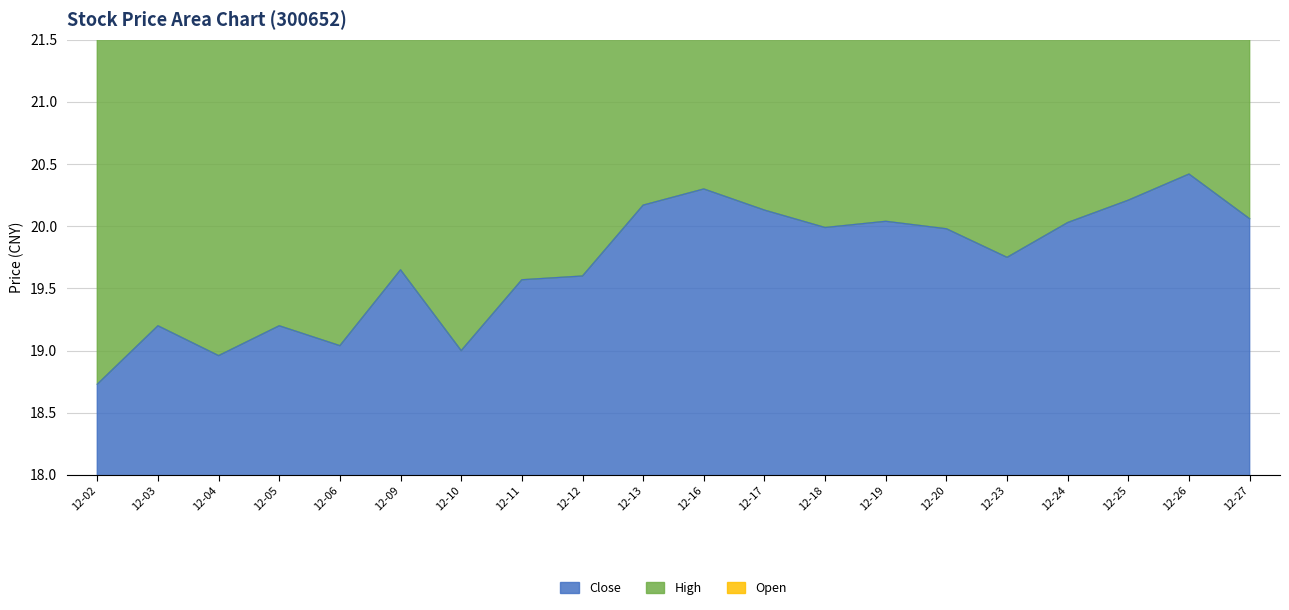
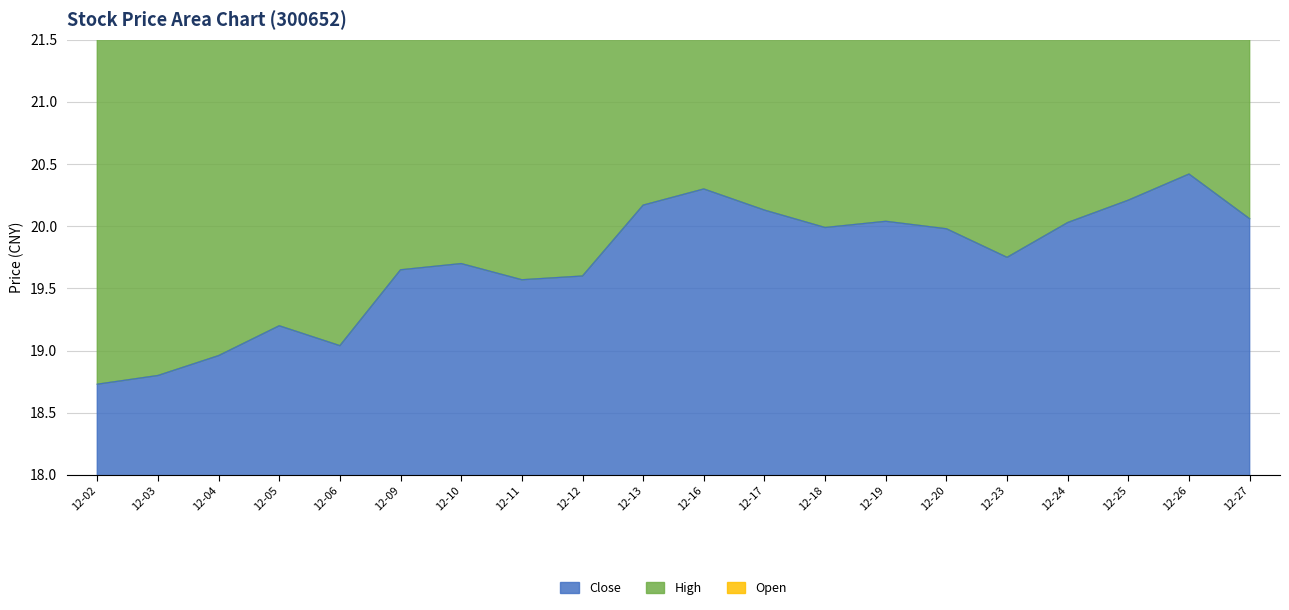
  {
    "Close": {
      "12-02": 18.73,
-     "12-03": 19.2,
+     "12-03": 18.8,
      "12-04": 18.96,
      "12-05": 19.2,
      "12-06": 19.04,
      "12-09": 19.65,
-     "12-10": 19.0,
+     "12-10": 19.7,
      "12-11": 19.57,
      "12-12": 19.6,
      "12-13": 20.17,
      "12-16": 20.3,
      "12-17": 20.13,
      "12-18": 20.0,
      "12-19": 20.04,
      "12-20": 20.0,
      "12-23": 19.75,
      "12-24": 20.03,
      "12-25": 20.2,
      "12-26": 20.4,
      "12-27": 20.06
    }
  }
